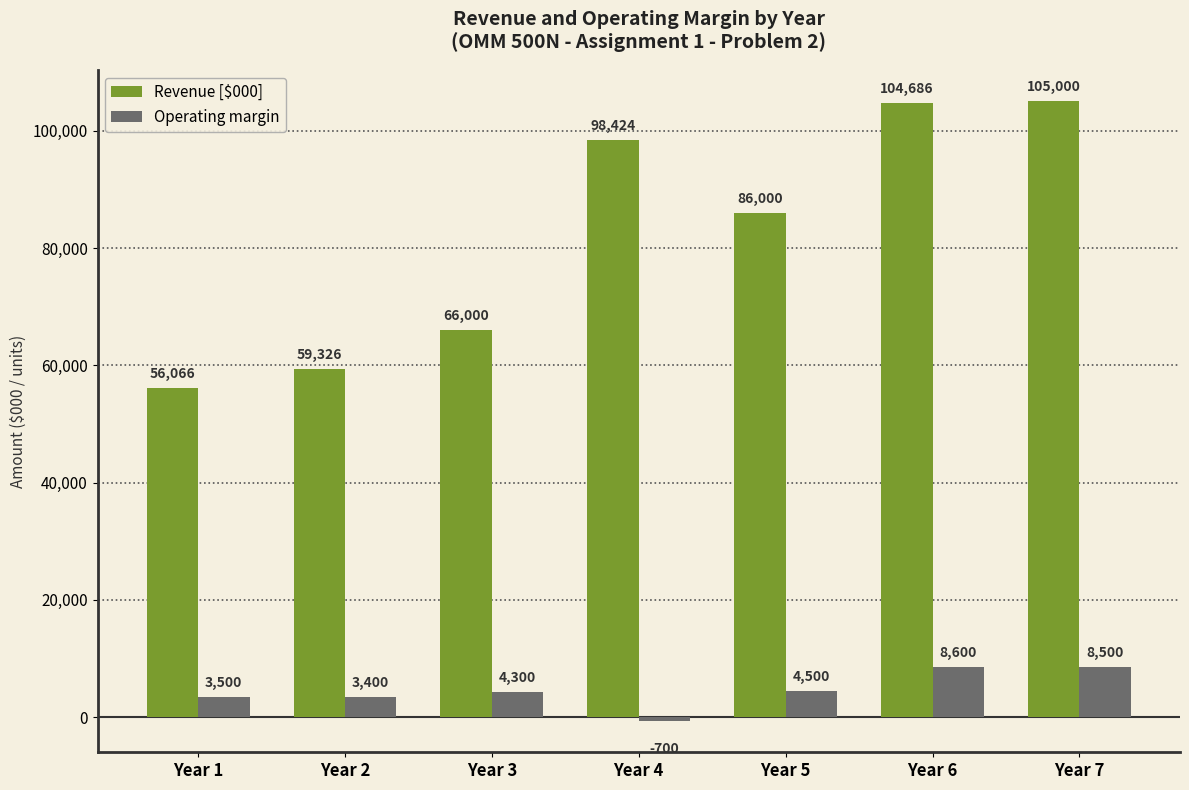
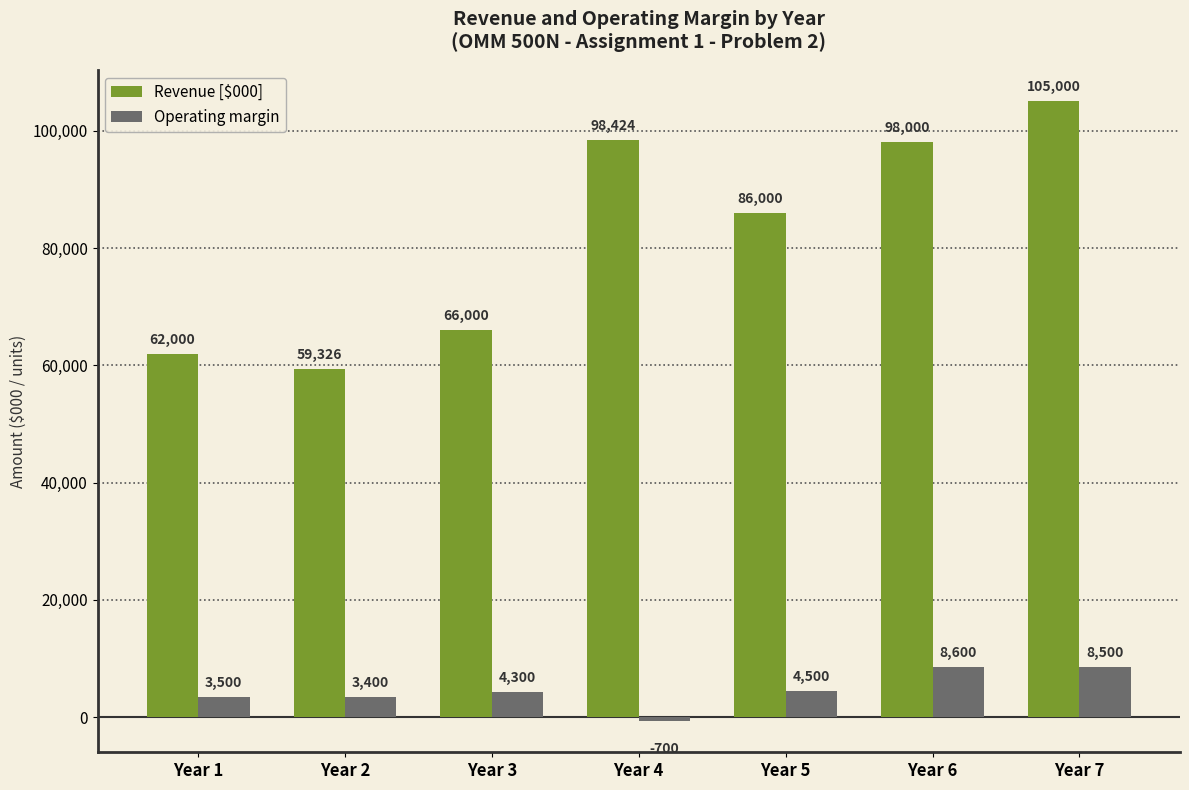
  {
    "Revenue [$000]": {
-     "Year 1": "56,066",
+     "Year 1": "62,000",
      "Year 2": "59,326",
      "Year 3": "66,000",
      "Year 4": "98,424",
      "Year 5": "86,000",
-     "Year 6": "104,686",
+     "Year 6": "98,000",
      "Year 7": "105,000"
    },
    "Operating margin": {
      "Year 1": "3,500",
      "Year 2": "3,400",
      "Year 3": "4,300",
      "Year 4": "-700",
      "Year 5": "4,500",
      "Year 6": "8,600",
      "Year 7": "8,500"
    }
  }
